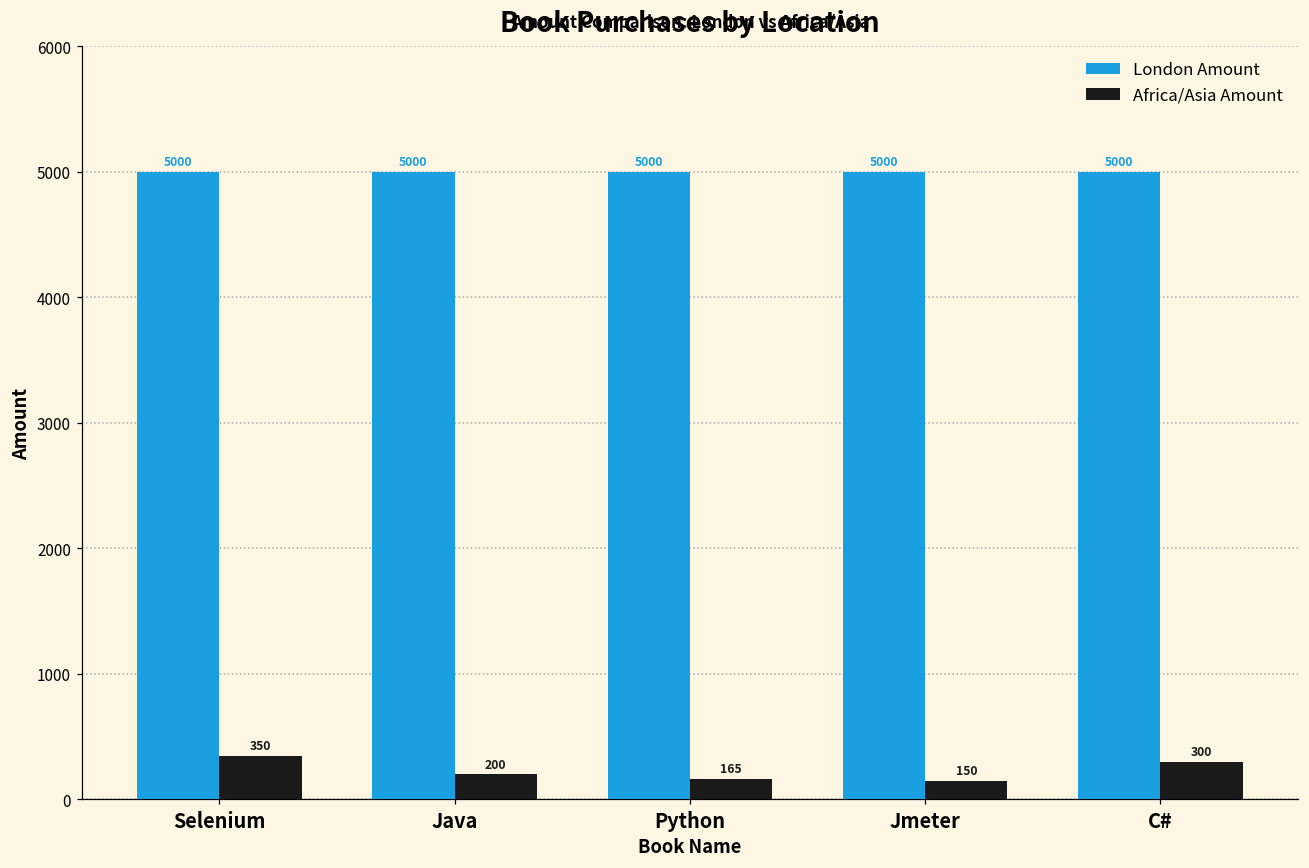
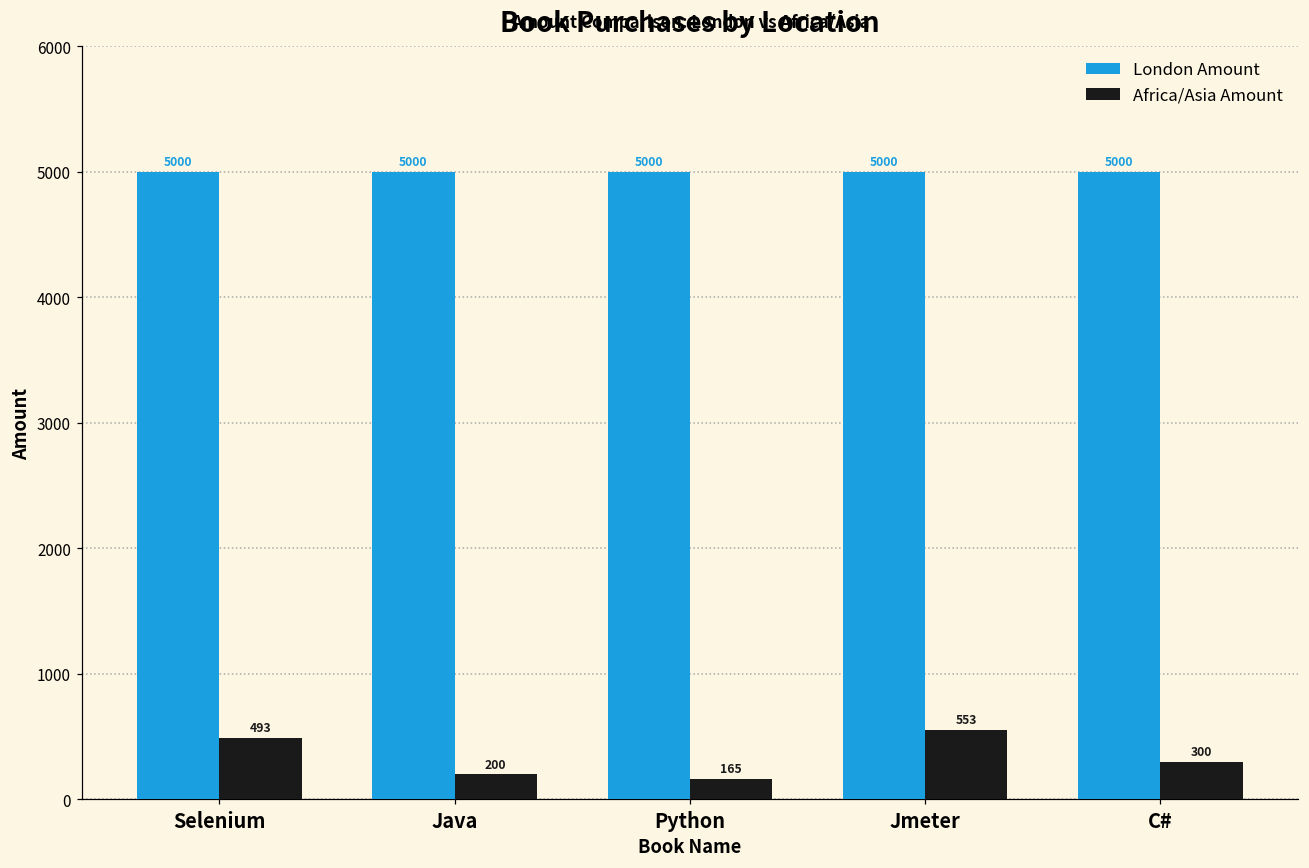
  {
    "London Amount": {
      "Selenium": 5000,
      "Java": 5000,
      "Python": 5000,
      "Jmeter": 5000,
      "C#": 5000
    },
    "Africa/Asia Amount": {
-     "Selenium": 350,
+     "Selenium": 493,
      "Java": 200,
      "Python": 165,
-     "Jmeter": 150,
+     "Jmeter": 553,
      "C#": 300
    }
  }
